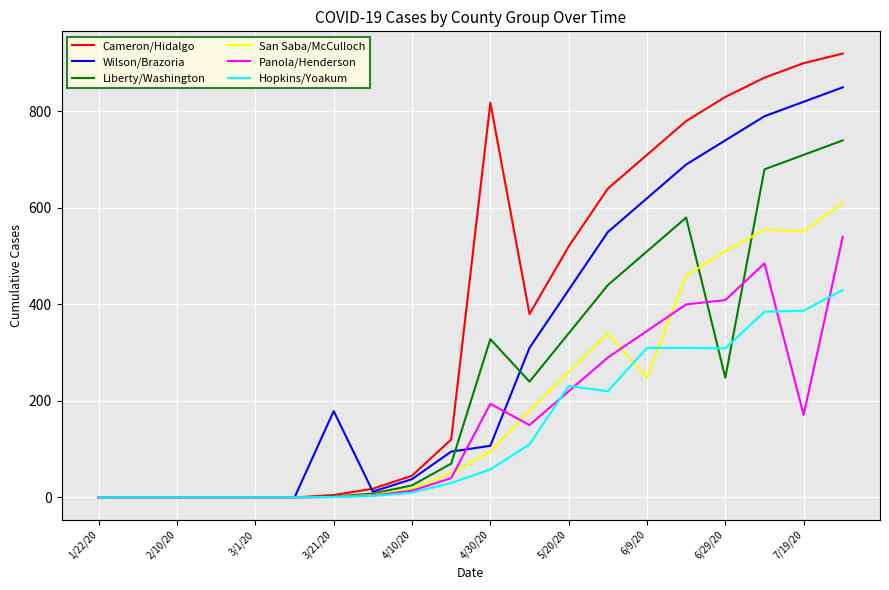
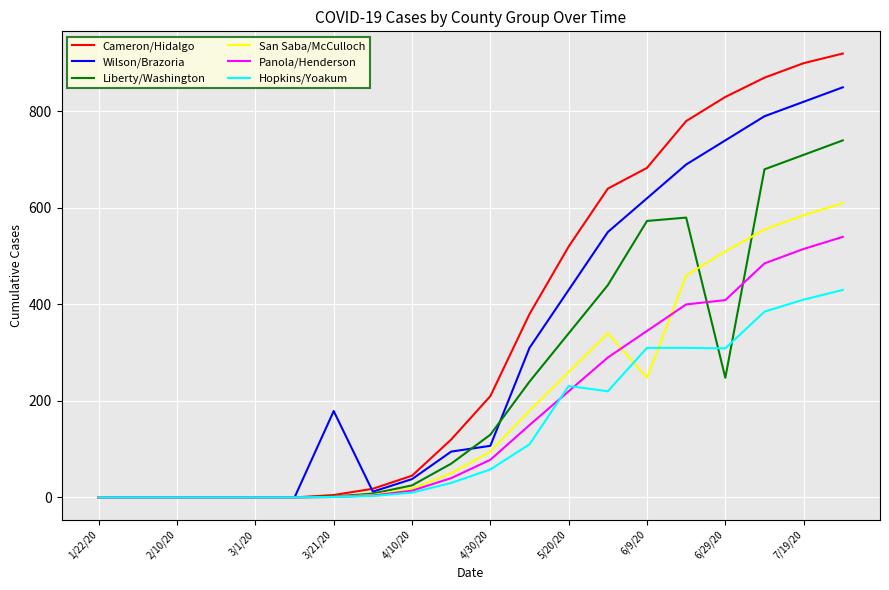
  {
    "Cameron/Hidalgo": {
      "4/10/20": 50,
-     "4/30/20": 820,
+     "4/30/20": 210,
      "5/20/20": 520,
-     "6/9/20": 710,
+     "6/9/20": 680,
      "6/29/20": 830,
      "7/19/20": 900
    },
    "Wilson/Brazoria": {
      "3/21/20": 180,
      "4/10/20": 40,
      "4/30/20": 110,
      "5/20/20": 430,
      "6/9/20": 620,
      "6/29/20": 740,
      "7/19/20": 820
    },
    "Liberty/Washington": {
      "4/10/20": 30,
-     "4/30/20": 330,
+     "4/30/20": 130,
      "5/20/20": 340,
-     "6/9/20": 510,
+     "6/9/20": 570,
      "6/29/20": 250,
      "7/19/20": 710
    },
    "San Saba/McCulloch": {
      "4/30/20": 100,
      "5/20/20": 260,
      "6/9/20": 250,
      "6/29/20": 510,
-     "7/19/20": 550
+     "7/19/20": 590
    },
    "Panola/Henderson": {
-     "4/30/20": 190,
+     "4/30/20": 80,
      "5/20/20": 220,
      "6/9/20": 350,
      "6/29/20": 410,
-     "7/19/20": 170
+     "7/19/20": 520
    },
    "Hopkins/Yoakum": {
      "4/30/20": 60,
      "5/20/20": 230,
      "6/9/20": 310,
      "6/29/20": 310,
-     "7/19/20": 390
+     "7/19/20": 410
    }
  }
